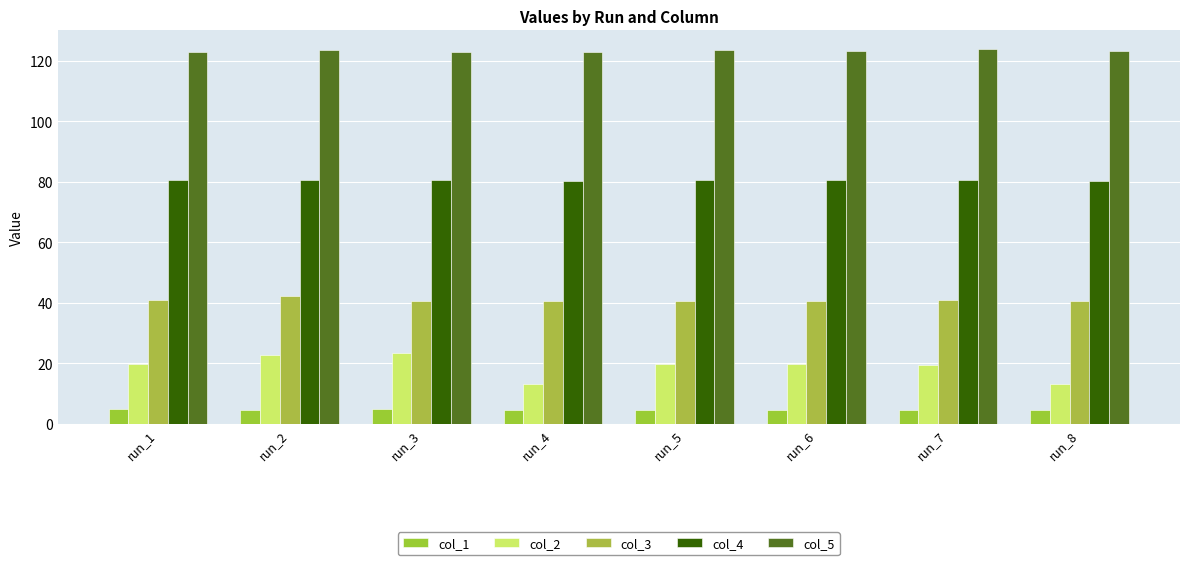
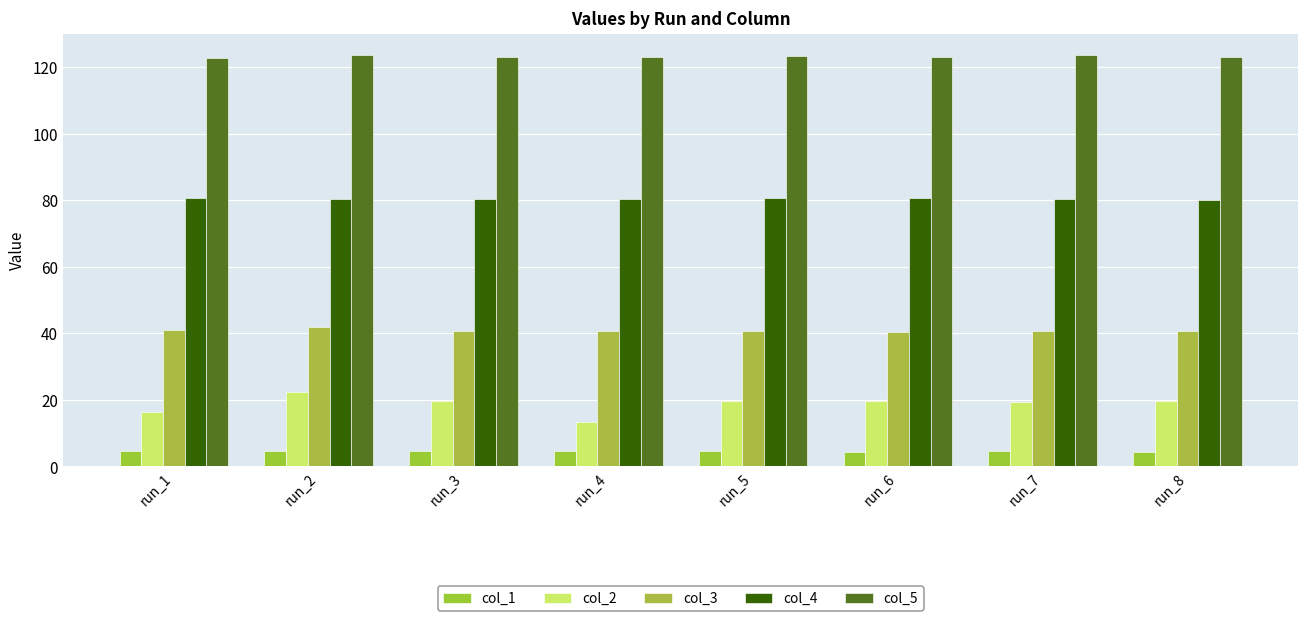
  {
    "col_2": {
-     "run_1": 20,
+     "run_1": 16,
      "run_2": 23,
-     "run_3": 23,
+     "run_3": 20,
      "run_4": 13,
      "run_5": 20,
      "run_6": 20,
      "run_7": 19,
-     "run_8": 13
+     "run_8": 20
    }
  }
